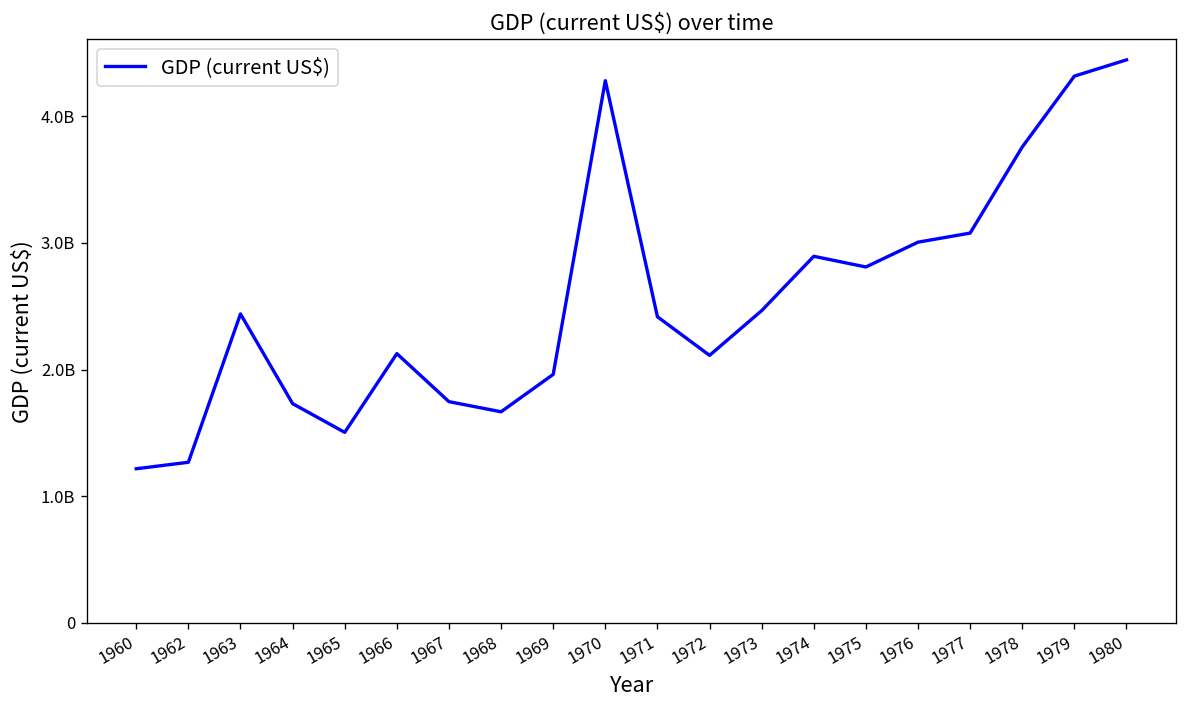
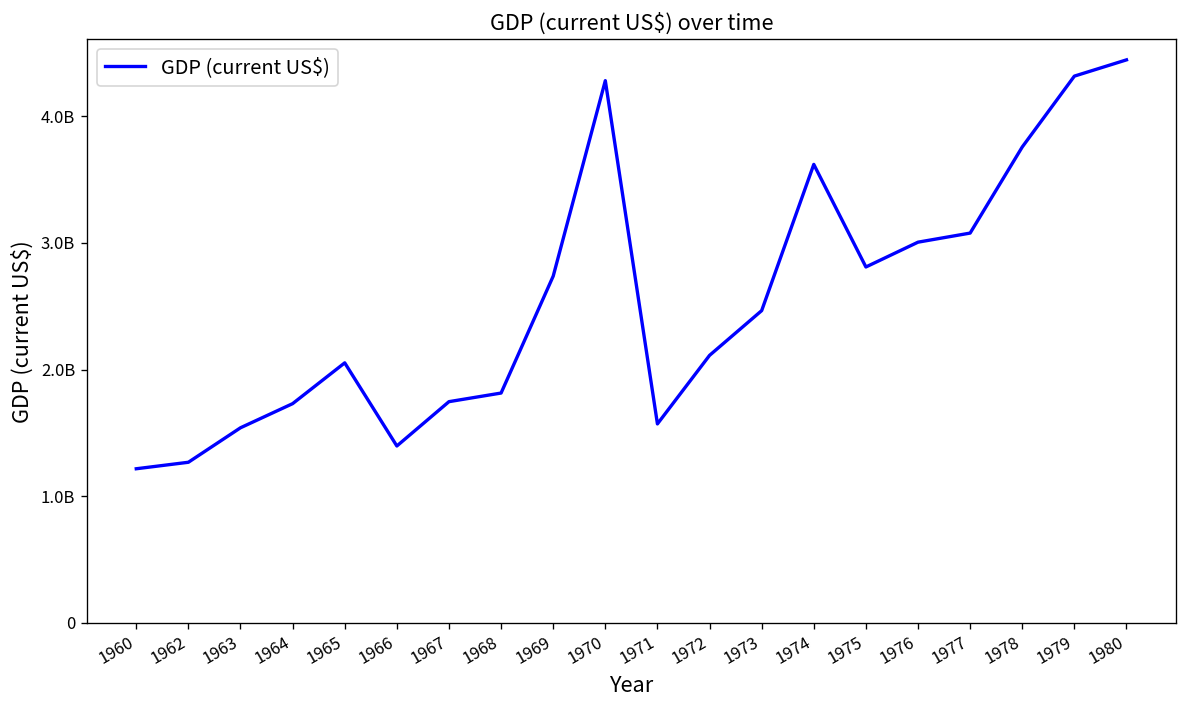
  {
    "1960": 1220000000,
    "1962": 1270000000,
-   "1963": 2440000000,
+   "1963": 1540000000,
    "1964": 1730000000,
-   "1965": 1500000000,
-   "1966": 2130000000,
+   "1965": 2050000000,
+   "1966": 1400000000,
    "1967": 1750000000,
-   "1968": 1670000000,
-   "1969": 1960000000,
+   "1968": 1810000000,
+   "1969": 2740000000,
    "1970": 4280000000,
-   "1971": 2420000000,
+   "1971": 1570000000,
    "1972": 2110000000,
    "1973": 2470000000,
-   "1974": 2890000000,
+   "1974": 3620000000,
    "1975": 2810000000,
    "1976": 3010000000,
    "1977": 3080000000,
    "1978": 3760000000,
    "1979": 4320000000,
    "1980": 4450000000
  }
